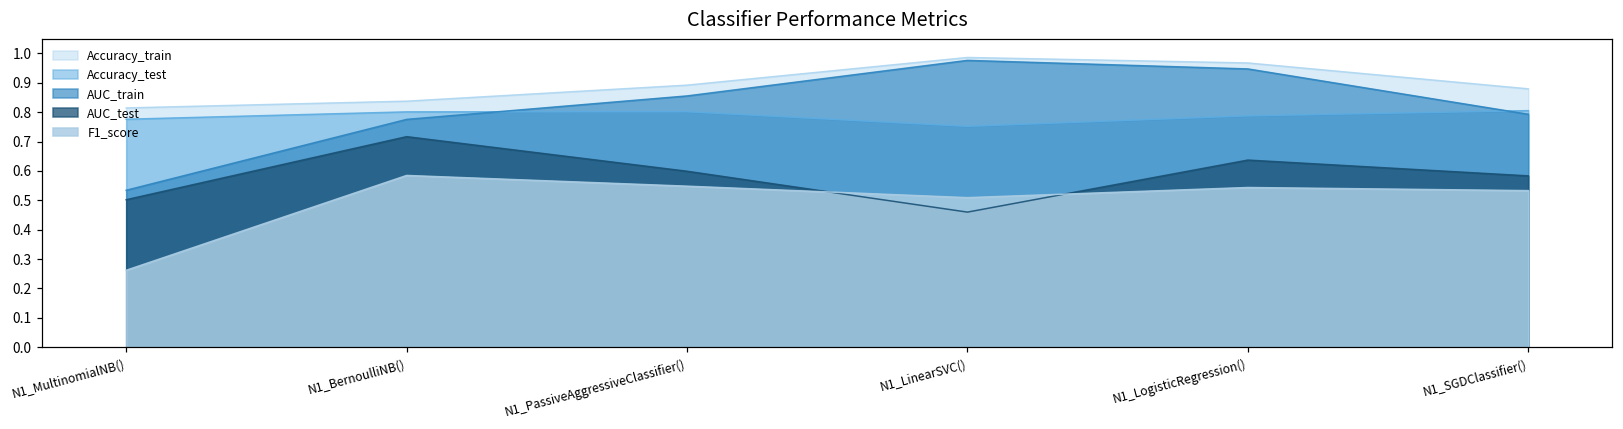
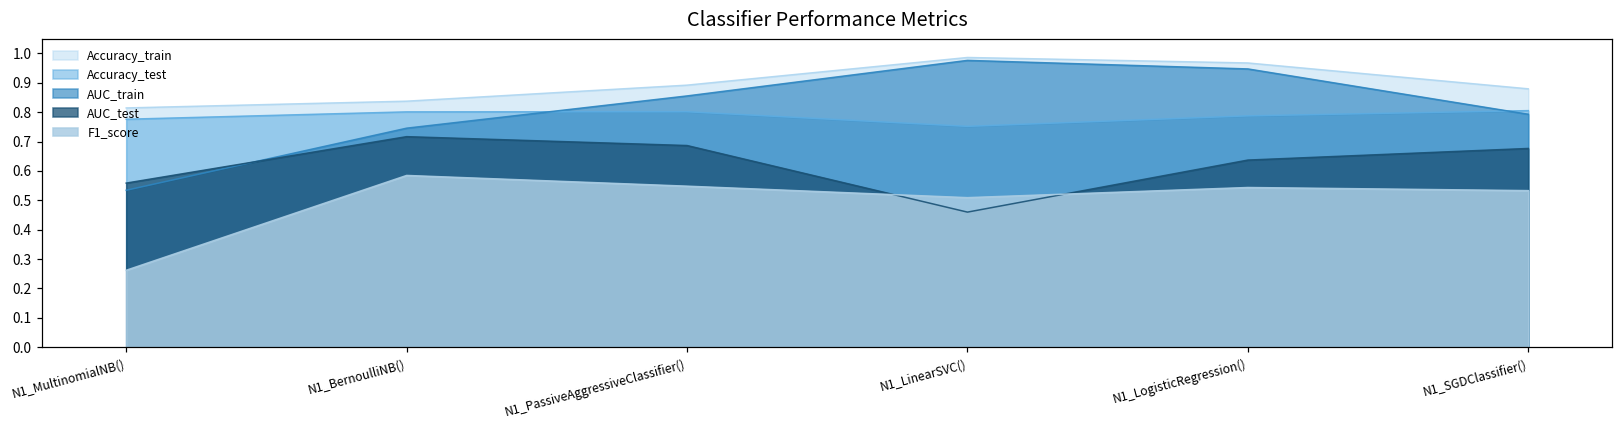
  {
    "AUC_train": {
      "N1_MultinomialNB()": 0.53,
-     "N1_BernoulliNB()": 0.78,
+     "N1_BernoulliNB()": 0.75,
      "N1_PassiveAggressiveClassifier()": 0.86,
      "N1_LinearSVC()": 0.98,
      "N1_LogisticRegression()": 0.95,
      "N1_SGDClassifier()": 0.79
    },
    "AUC_test": {
-     "N1_MultinomialNB()": 0.50,
+     "N1_MultinomialNB()": 0.56,
      "N1_BernoulliNB()": 0.72,
-     "N1_PassiveAggressiveClassifier()": 0.60,
+     "N1_PassiveAggressiveClassifier()": 0.69,
      "N1_LinearSVC()": 0.46,
      "N1_LogisticRegression()": 0.64,
-     "N1_SGDClassifier()": 0.58
+     "N1_SGDClassifier()": 0.68
    }
  }
